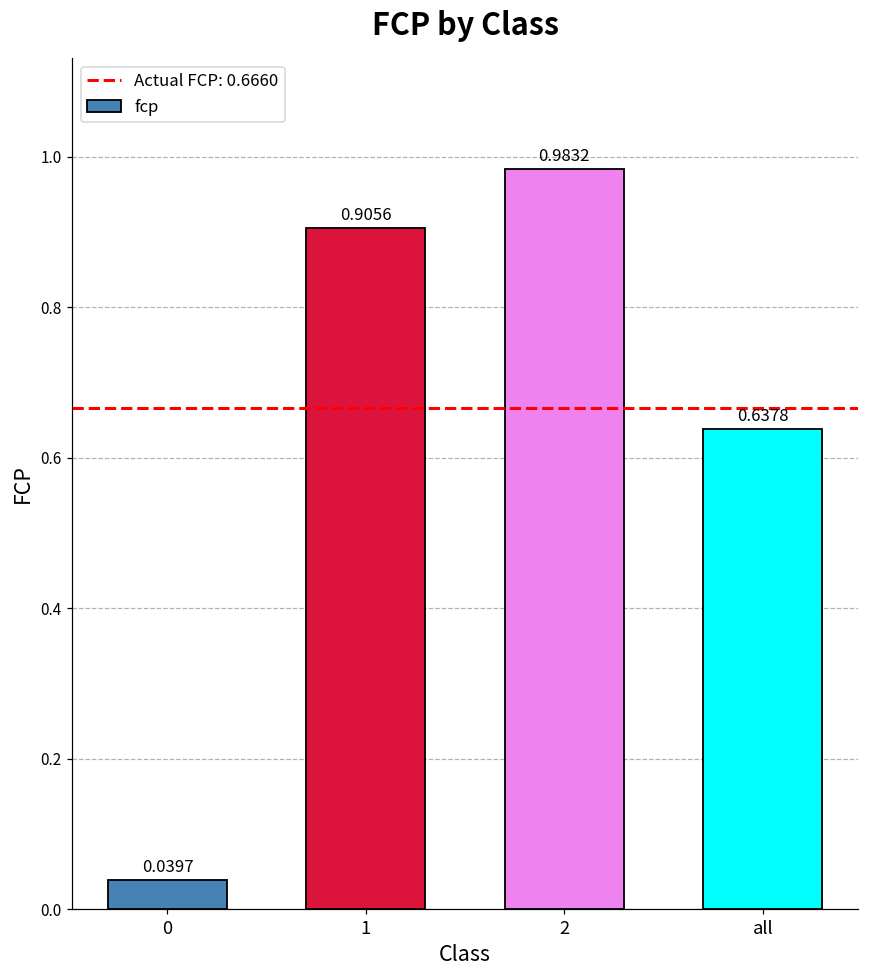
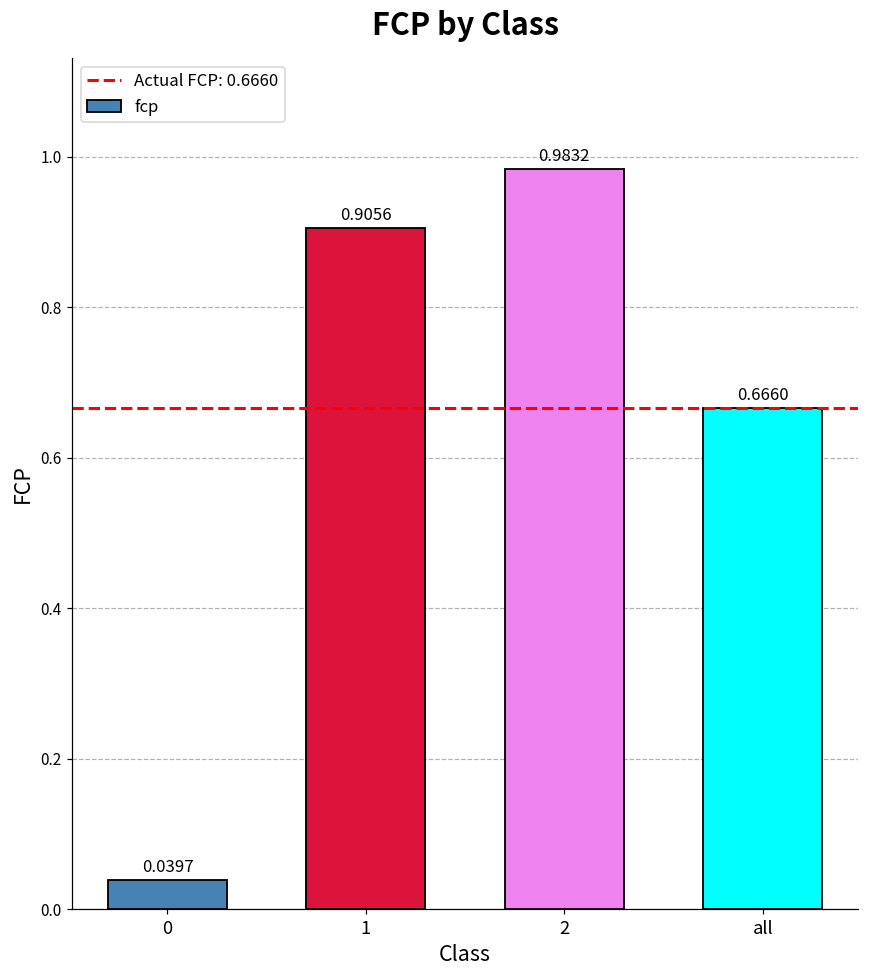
  {
    "0": 0.0397,
    "1": 0.9056,
    "2": 0.9832,
-   "all": 0.6378
+   "all": 0.6660
  }
